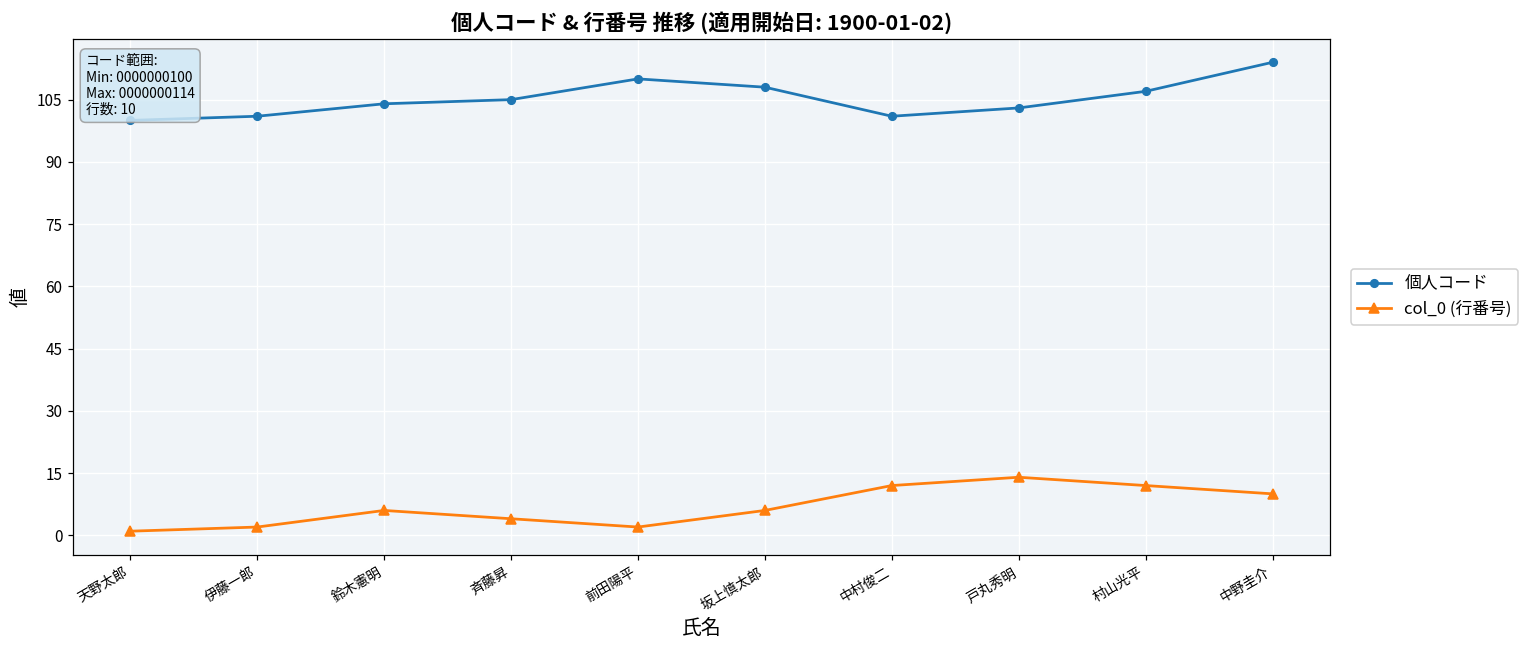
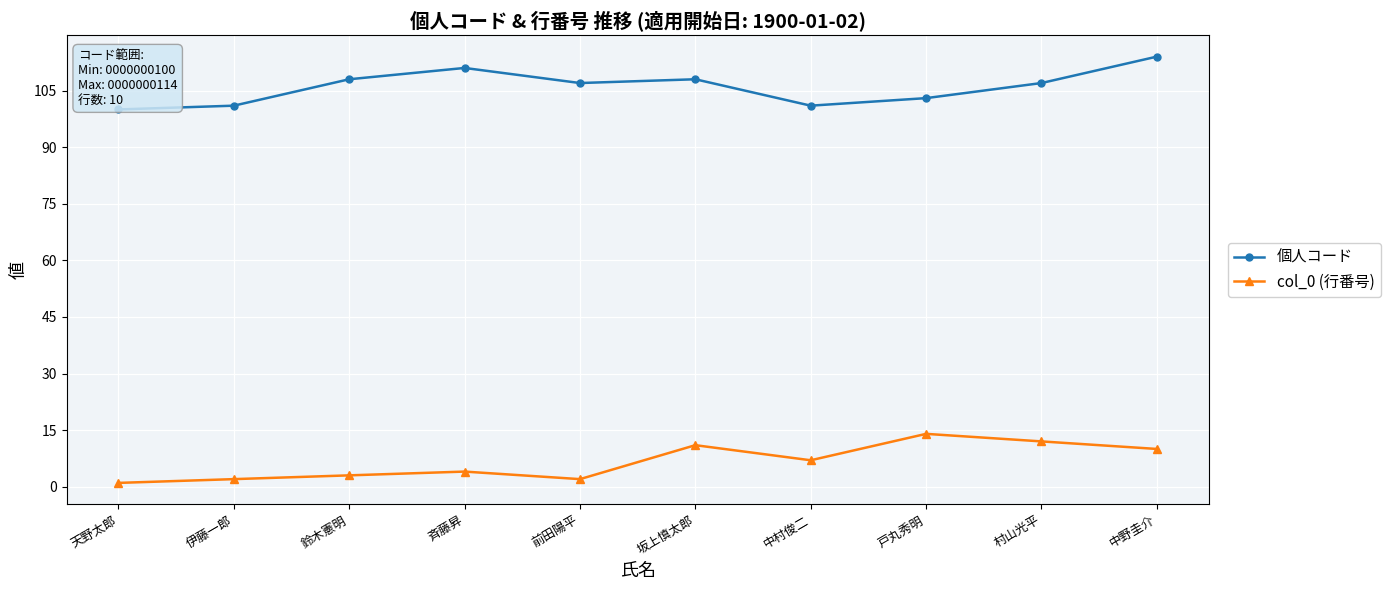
  {
    "個人コード": {
      "伊藤一郎": 101,
-     "鈴木憲明": 104,
-     "斉藤昇": 105,
-     "前田陽平": 110,
+     "鈴木憲明": 108,
+     "斉藤昇": 111,
+     "前田陽平": 107,
      "坂上慎太郎": 108,
      "中村俊二": 101,
      "戸丸秀明": 103,
      "村山光平": 107,
      "中野圭介": 114
    },
    "col_0 (行番号)": {
      "天野太郎": 1,
      "伊藤一郎": 2,
-     "鈴木憲明": 6,
+     "鈴木憲明": 3,
      "斉藤昇": 4,
      "前田陽平": 2,
-     "坂上慎太郎": 6,
-     "中村俊二": 12,
+     "坂上慎太郎": 11,
+     "中村俊二": 7,
      "戸丸秀明": 14,
      "村山光平": 12,
      "中野圭介": 10
    }
  }
